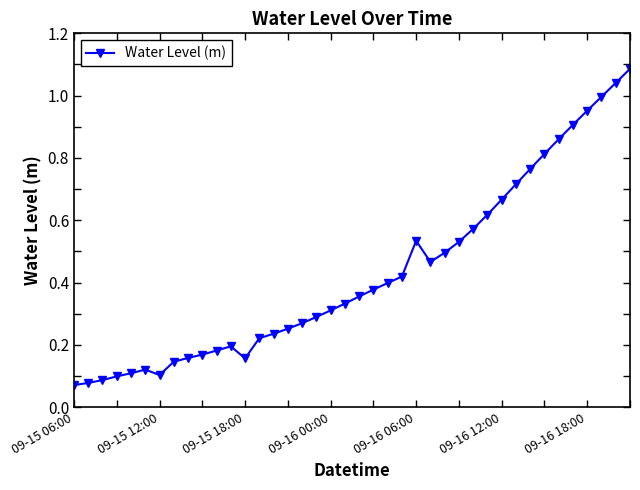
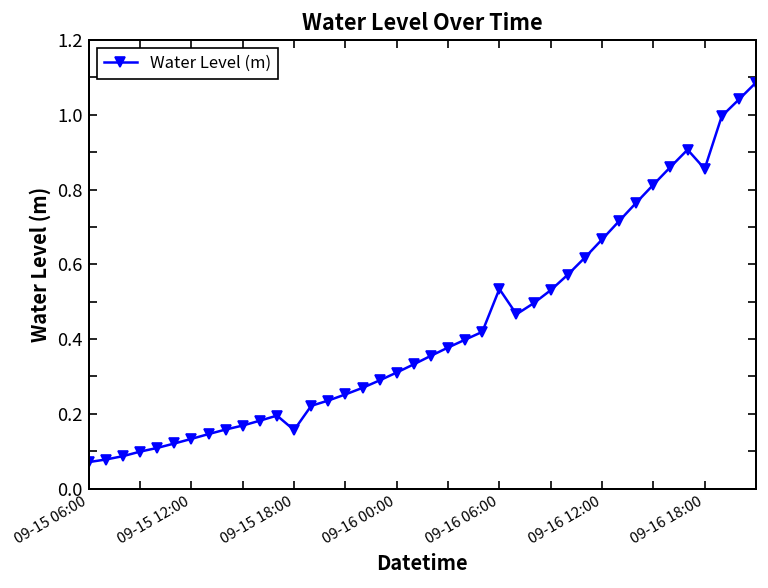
  {
    "09-15 06:00": 0.07,
-   "09-15 12:00": 0.10,
+   "09-15 12:00": 0.13,
    "09-15 18:00": 0.16,
    "09-16 00:00": 0.31,
    "09-16 06:00": 0.53,
    "09-16 12:00": 0.67,
-   "09-16 18:00": 0.95
+   "09-16 18:00": 0.86
  }
